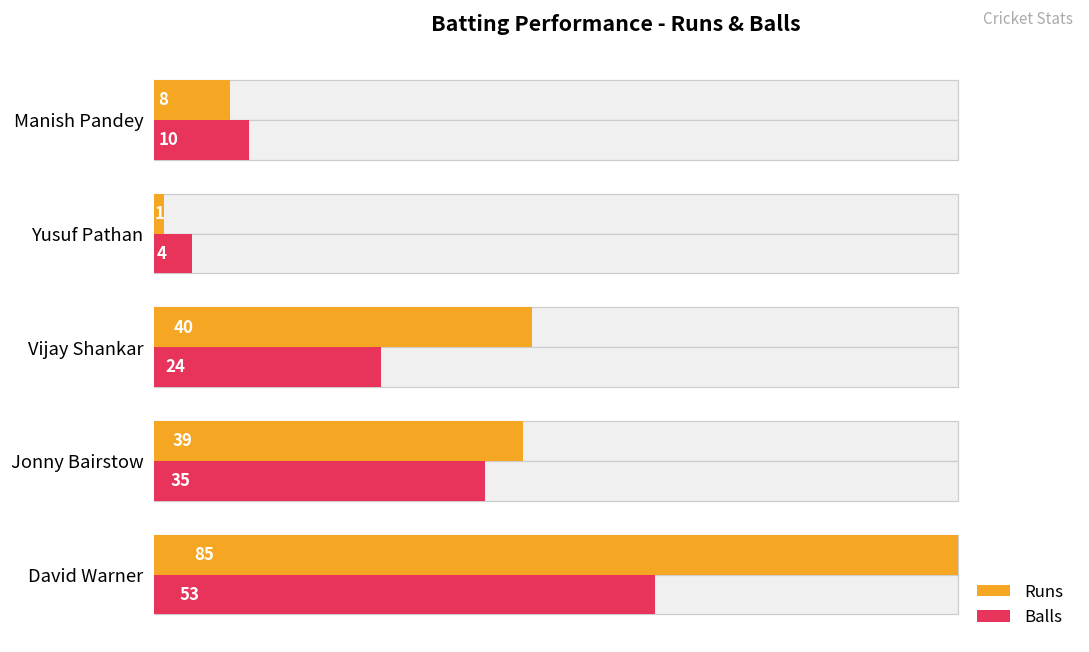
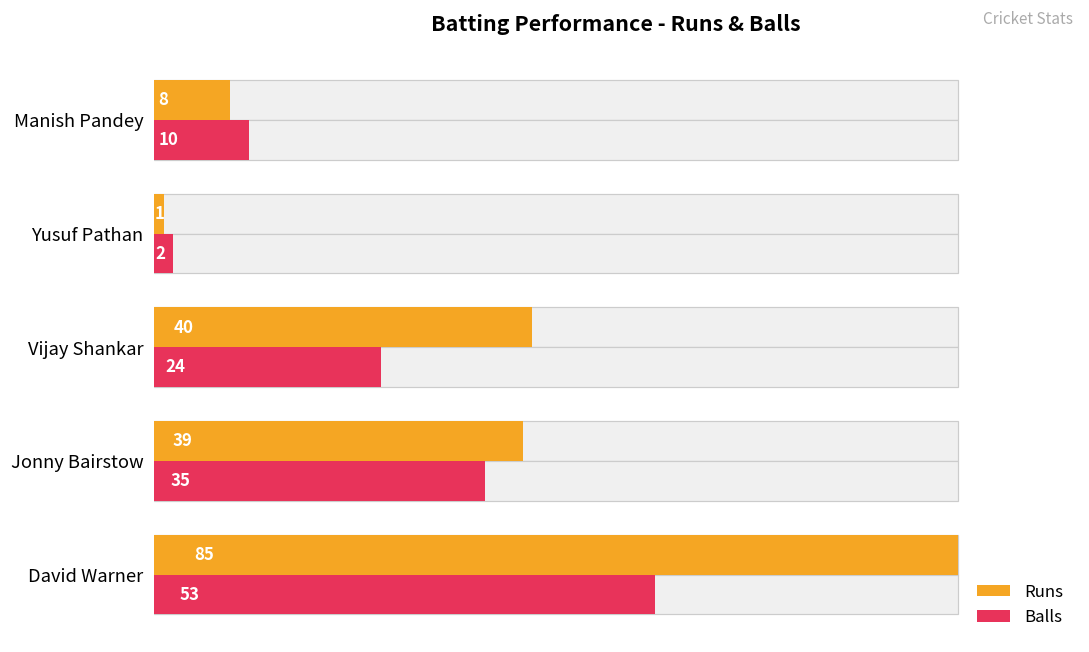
  {
    "Runs": {
      "David Warner": 85
    },
    "Balls": {
-     "Yusuf Pathan": 4
+     "Yusuf Pathan": 2
    }
  }
